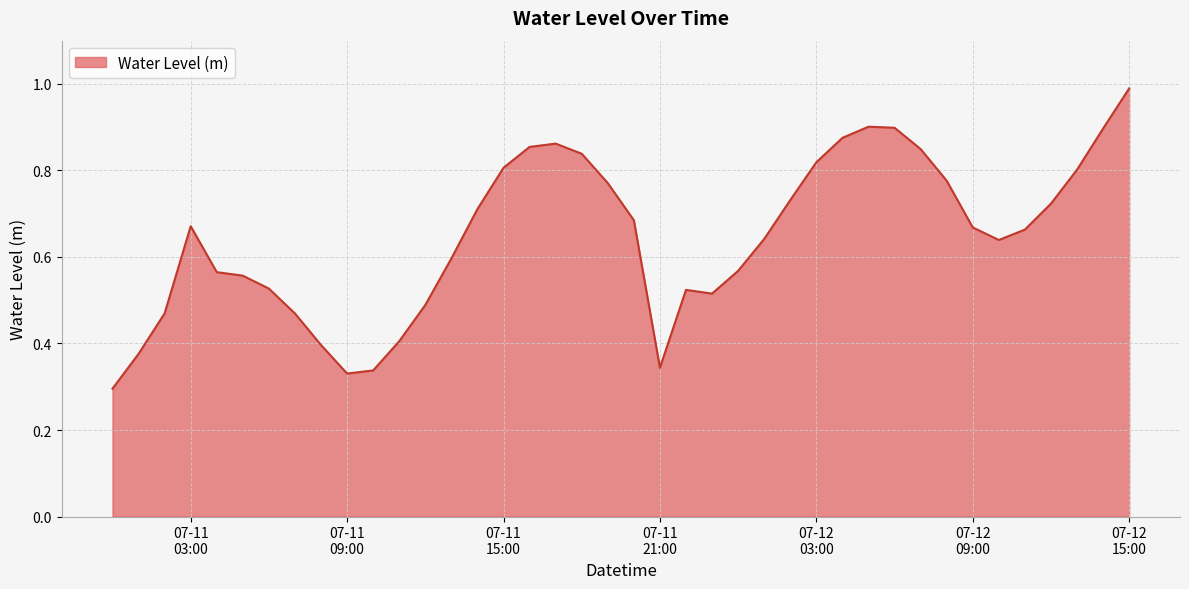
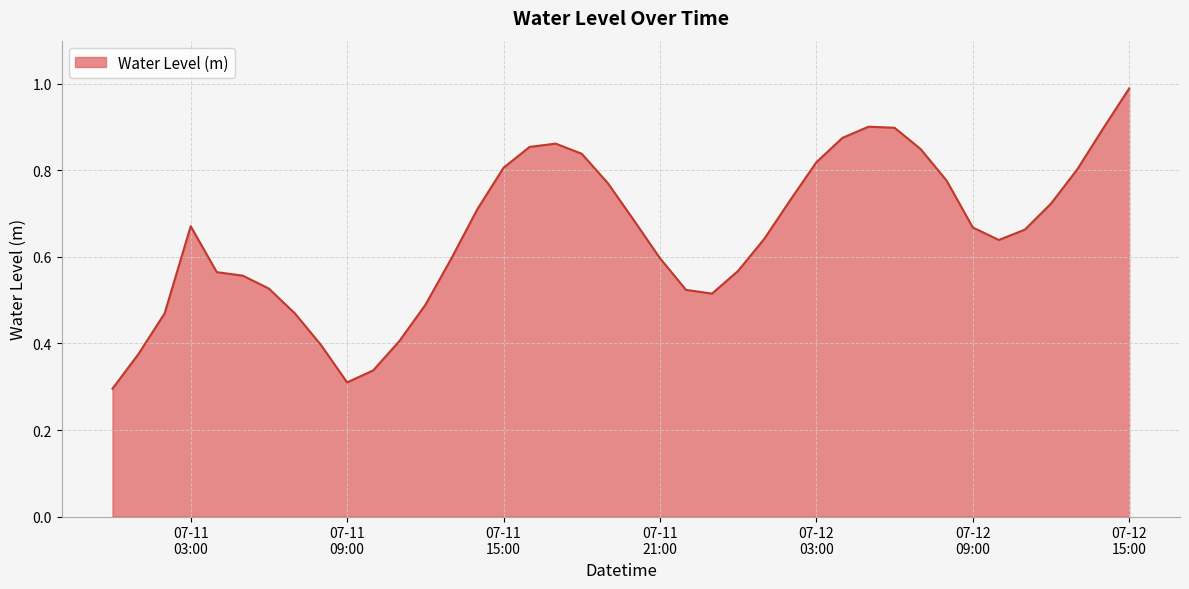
  {
    "07-11 03:00": 0.67,
-   "07-11 09:00": 0.33,
+   "07-11 09:00": 0.31,
    "07-11 15:00": 0.81,
-   "07-11 21:00": 0.34,
+   "07-11 21:00": 0.60,
    "07-12 03:00": 0.82,
    "07-12 09:00": 0.67,
    "07-12 15:00": 0.99
  }
